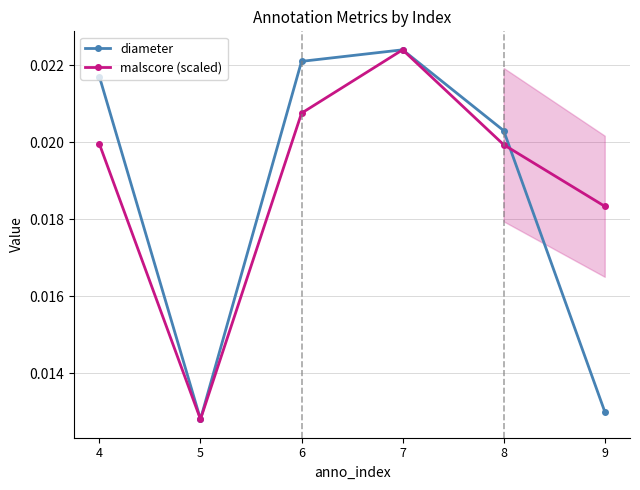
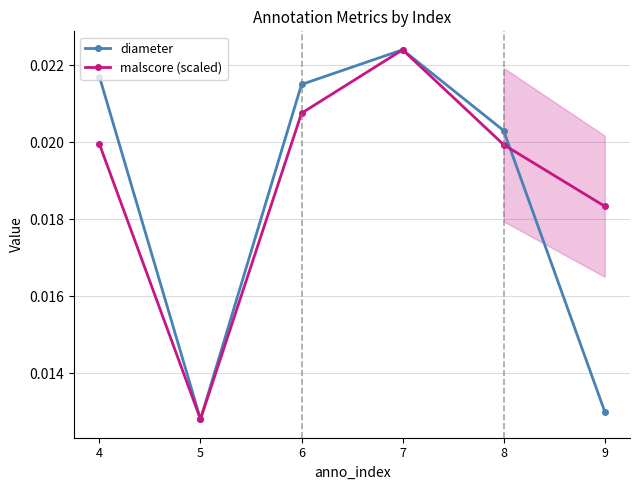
  {
    "diameter": {
-     "6": 0.0221,
+     "6": 0.0215,
      "8": 0.0203,
      "9": 0.0130
    }
  }
